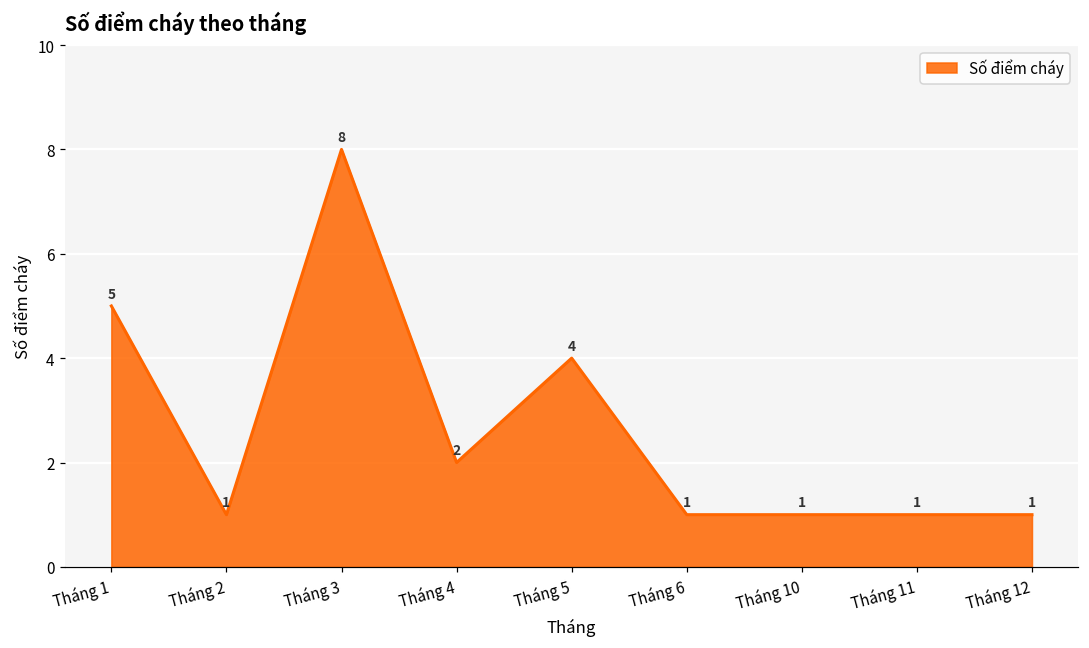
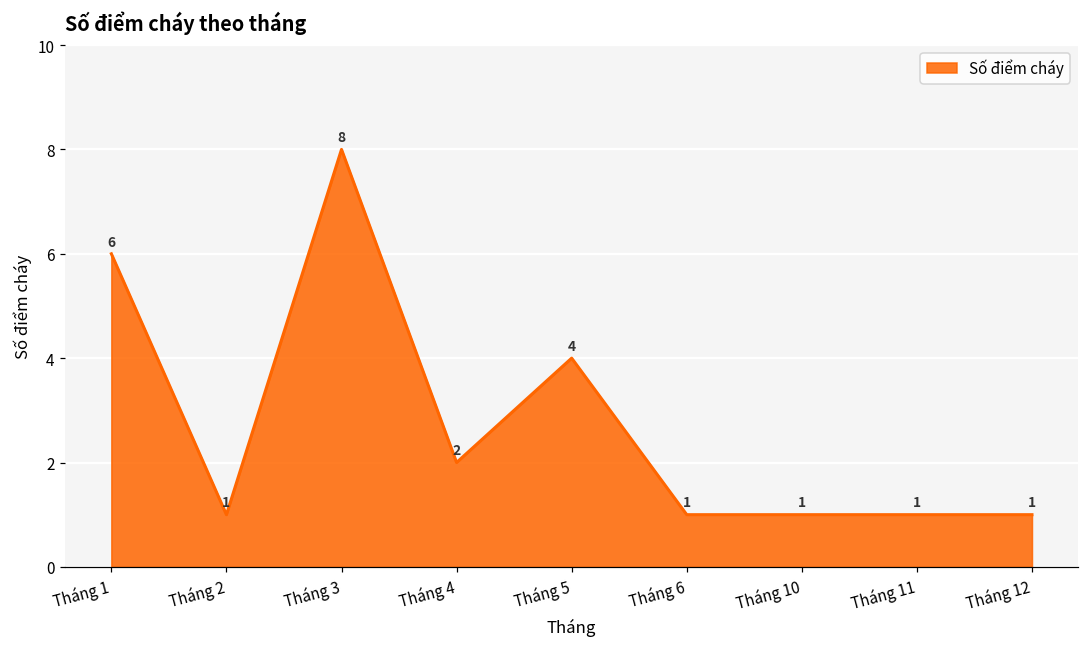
  {
-   "Tháng 1": 5,
+   "Tháng 1": 6,
    "Tháng 2": 1,
    "Tháng 3": 8,
    "Tháng 4": 2,
    "Tháng 5": 4,
    "Tháng 6": 1,
    "Tháng 10": 1,
    "Tháng 11": 1,
    "Tháng 12": 1
  }
